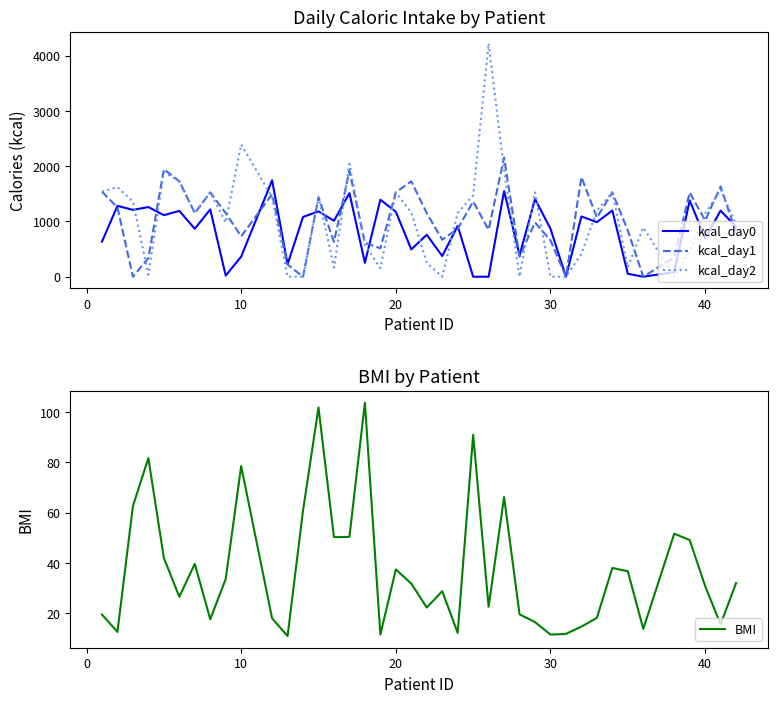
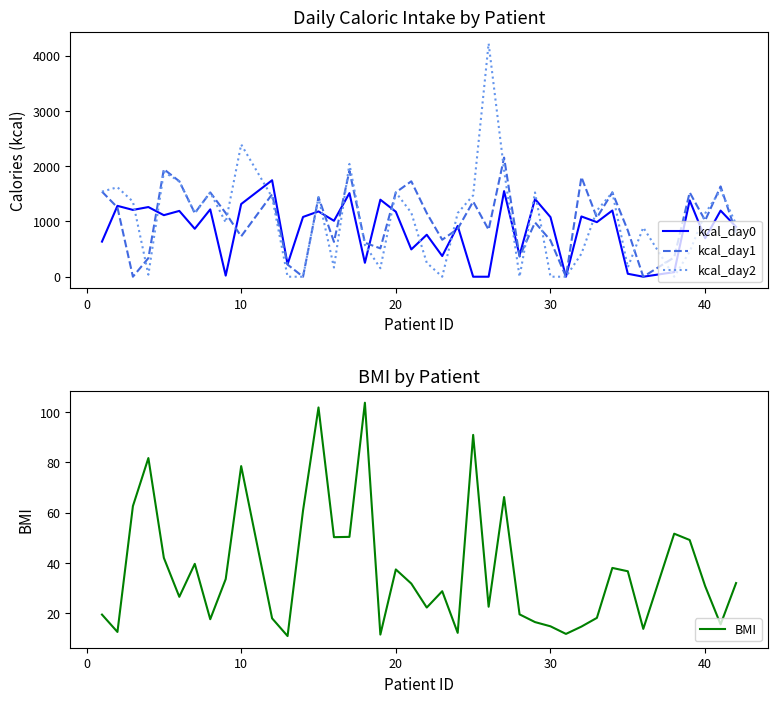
  {
    "Daily Caloric Intake by Patient": {
      "kcal_day0": {
-       "10": 400,
+       "10": 1300,
        "20": 1200,
-       "30": 900
+       "30": 1100
      }
    },
    "BMI by Patient": {
      "10": 79,
      "20": 37,
-     "30": 12,
+     "30": 15,
      "40": 31
    }
  }
